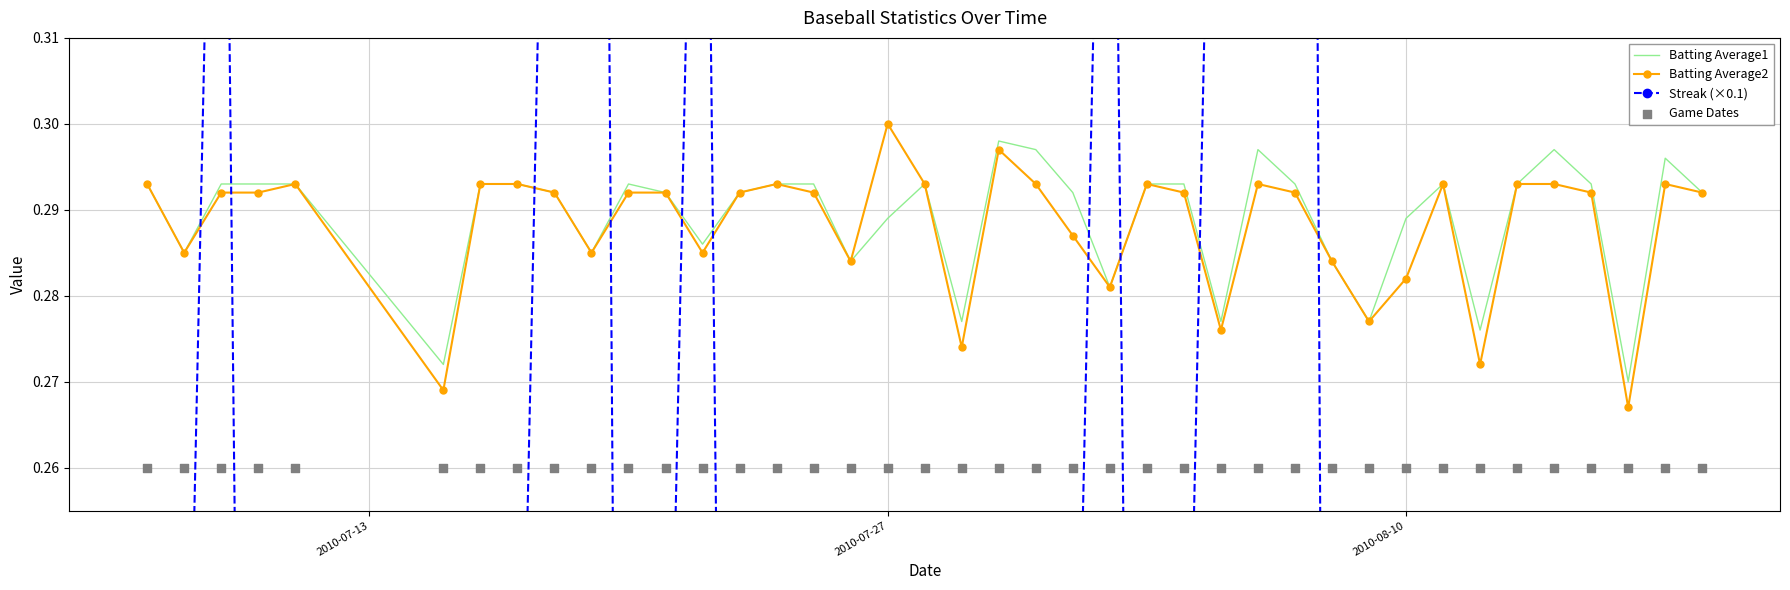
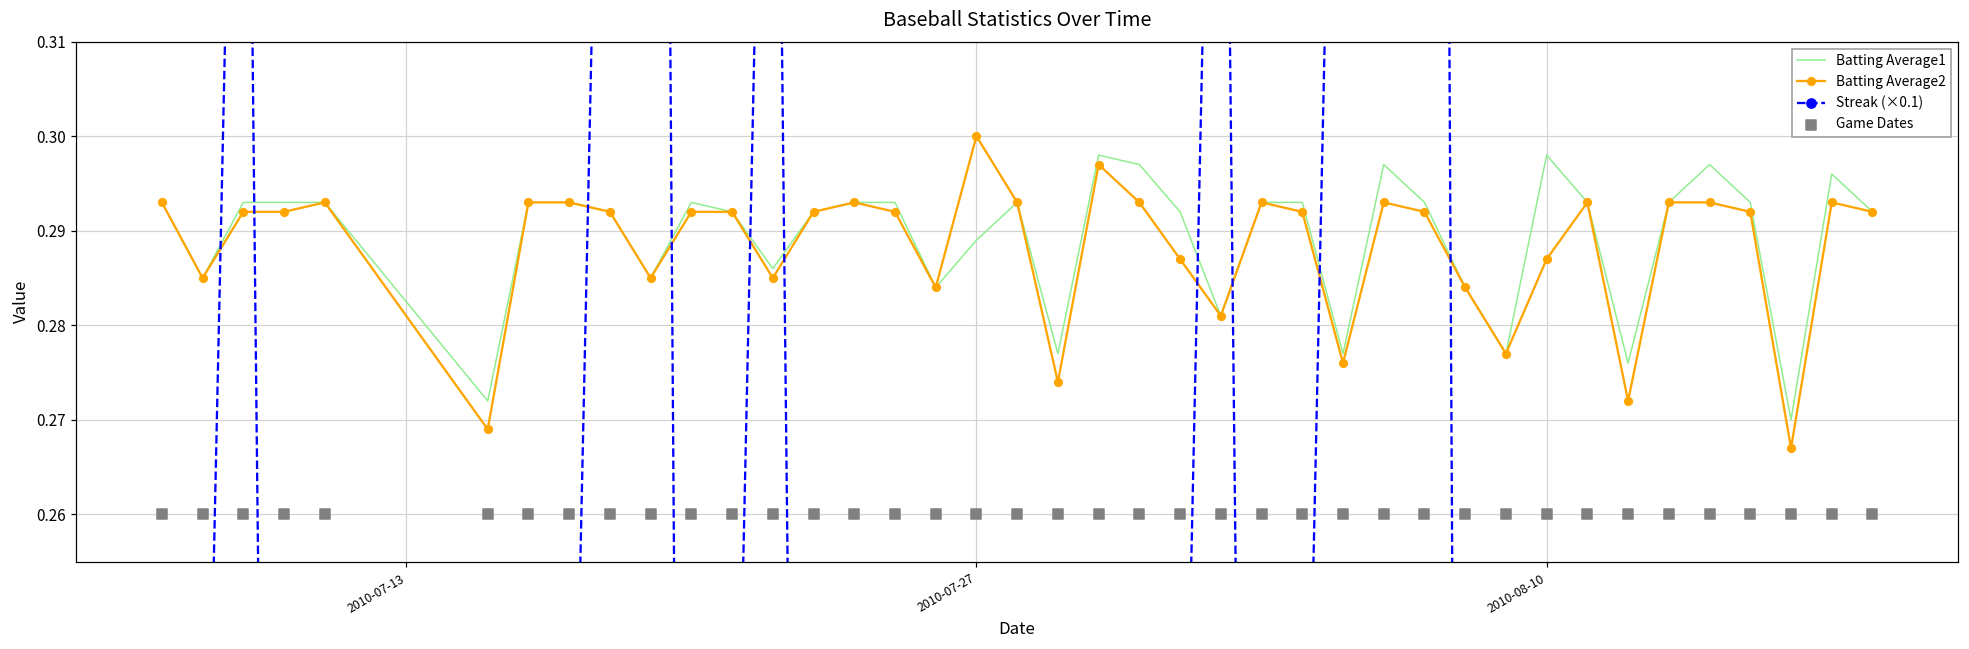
  {
    "Batting Average1": {
      "2010-07-27": 0.289,
-     "2010-08-10": 0.289
+     "2010-08-10": 0.298
    },
    "Batting Average2": {
      "2010-07-27": 0.300,
-     "2010-08-10": 0.282
+     "2010-08-10": 0.287
    }
  }
